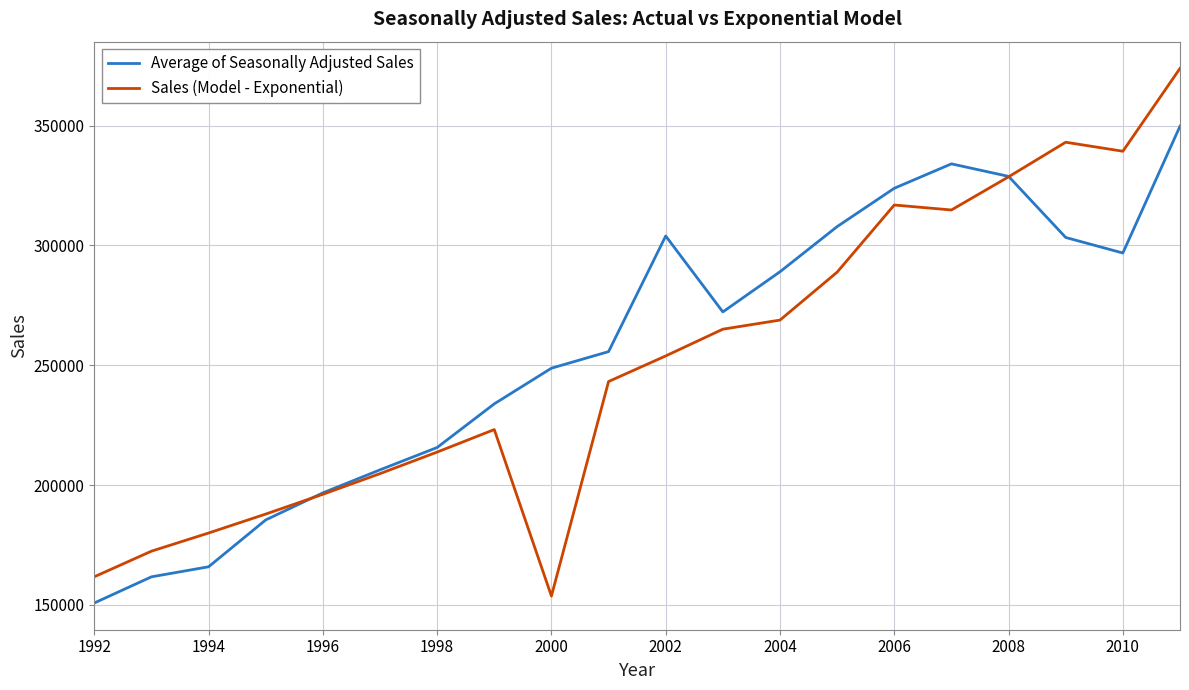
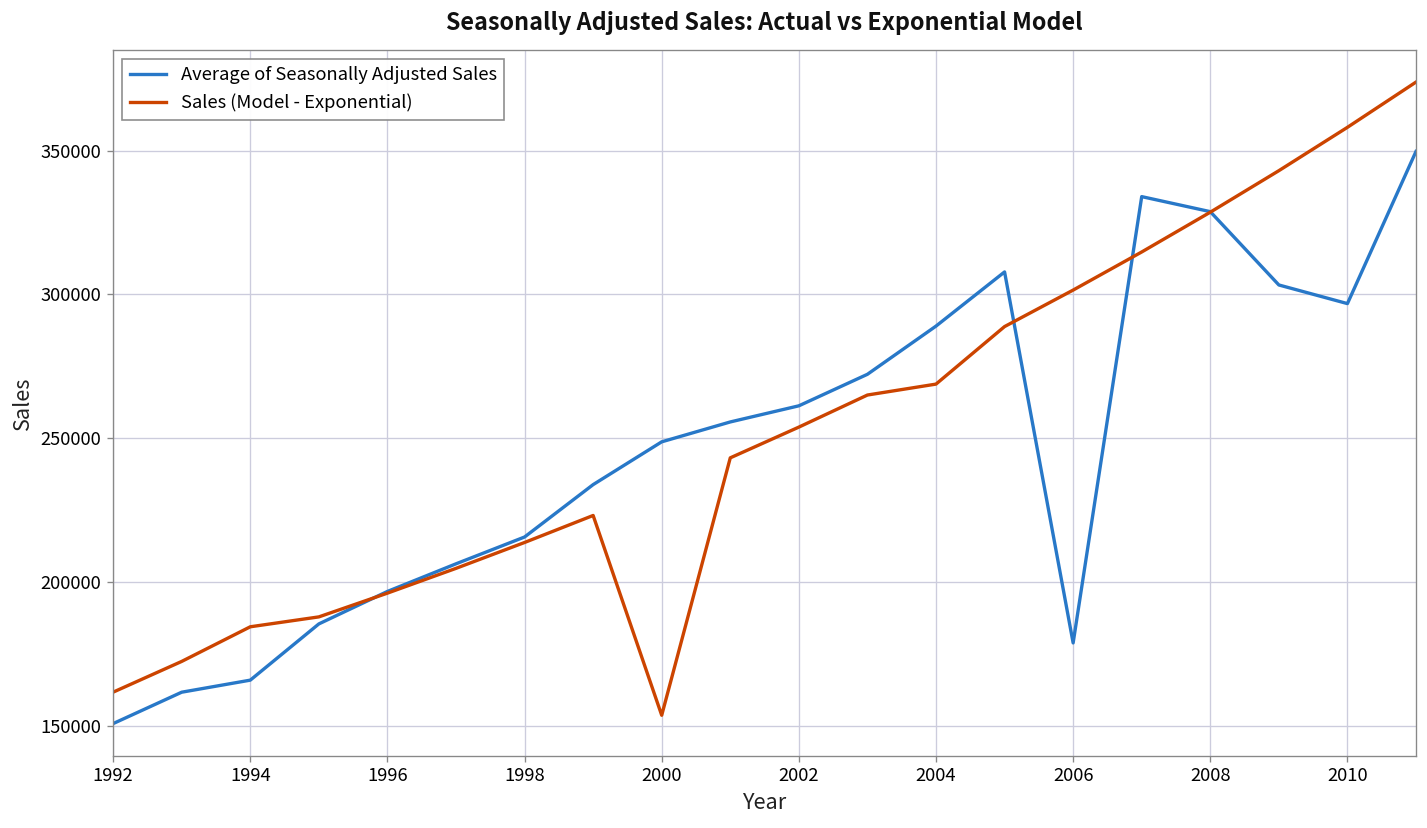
  {
    "Average of Seasonally Adjusted Sales": {
      "1992": 151000,
      "1994": 166000,
      "1998": 216000,
      "2000": 249000,
-     "2002": 304000,
+     "2002": 261000,
      "2004": 289000,
-     "2006": 324000,
+     "2006": 179000,
      "2010": 297000
    },
    "Sales (Model - Exponential)": {
      "1992": 162000,
-     "1994": 180000,
+     "1994": 184000,
      "1998": 214000,
      "2000": 154000,
      "2002": 254000,
      "2004": 269000,
-     "2006": 317000,
-     "2010": 339000
+     "2006": 302000,
+     "2010": 358000
    }
  }
